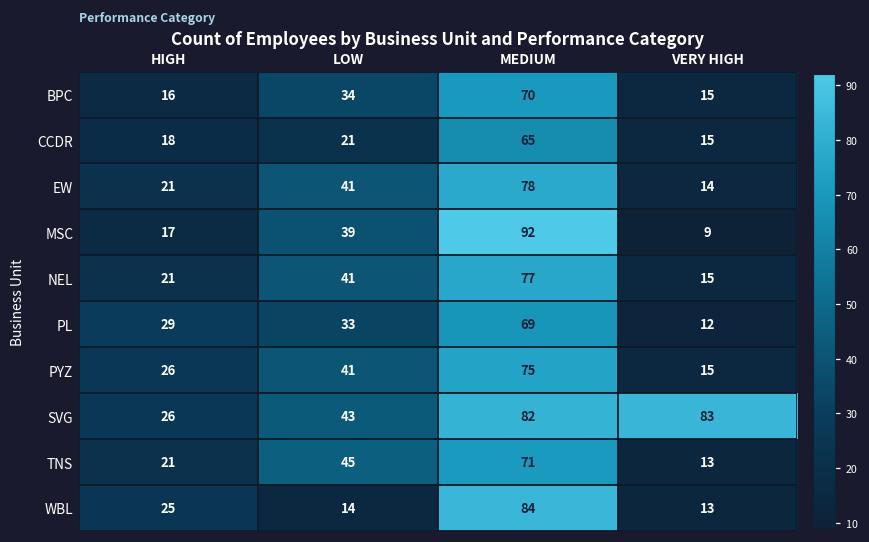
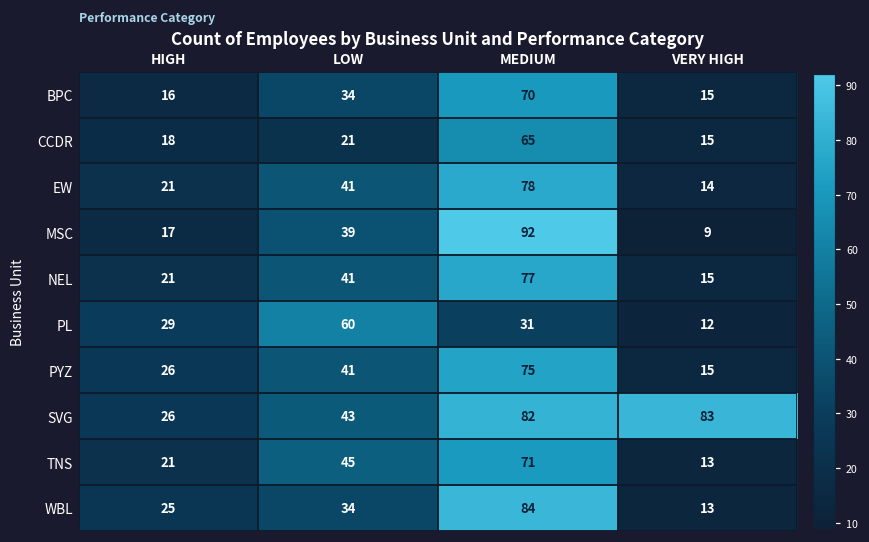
  {
    "BPC": {
      "HIGH": 16,
      "LOW": 34,
      "MEDIUM": 70,
      "VERY HIGH": 15
    },
    "CCDR": {
      "HIGH": 18,
      "LOW": 21,
      "MEDIUM": 65,
      "VERY HIGH": 15
    },
    "EW": {
      "HIGH": 21,
      "LOW": 41,
      "MEDIUM": 78,
      "VERY HIGH": 14
    },
    "MSC": {
      "HIGH": 17,
      "LOW": 39,
      "MEDIUM": 92,
      "VERY HIGH": 9
    },
    "NEL": {
      "HIGH": 21,
      "LOW": 41,
      "MEDIUM": 77,
      "VERY HIGH": 15
    },
    "PL": {
      "HIGH": 29,
-     "LOW": 33,
-     "MEDIUM": 69,
+     "LOW": 60,
+     "MEDIUM": 31,
      "VERY HIGH": 12
    },
    "PYZ": {
      "HIGH": 26,
      "LOW": 41,
      "MEDIUM": 75,
      "VERY HIGH": 15
    },
    "SVG": {
      "HIGH": 26,
      "LOW": 43,
      "MEDIUM": 82,
      "VERY HIGH": 83
    },
    "TNS": {
      "HIGH": 21,
      "LOW": 45,
      "MEDIUM": 71,
      "VERY HIGH": 13
    },
    "WBL": {
      "HIGH": 25,
-     "LOW": 14,
+     "LOW": 34,
      "MEDIUM": 84,
      "VERY HIGH": 13
    }
  }
